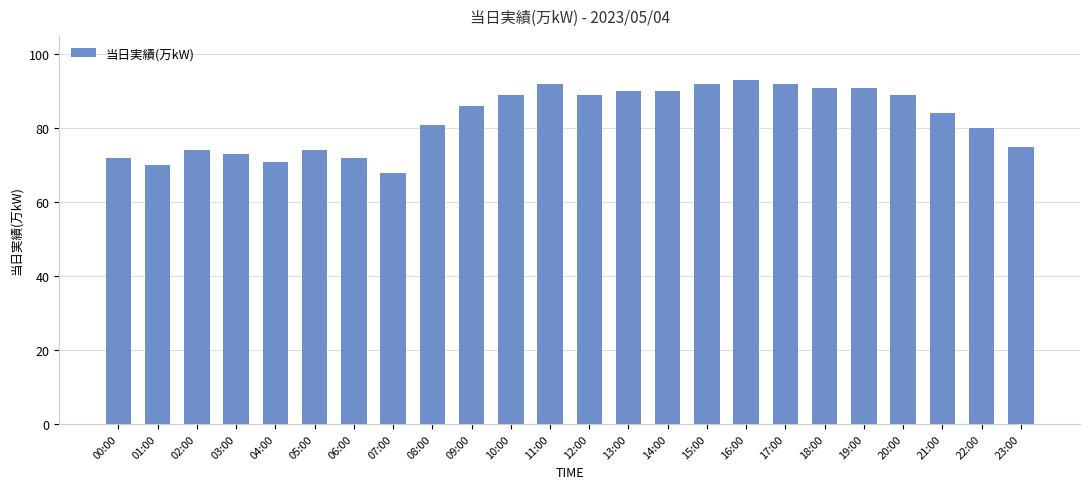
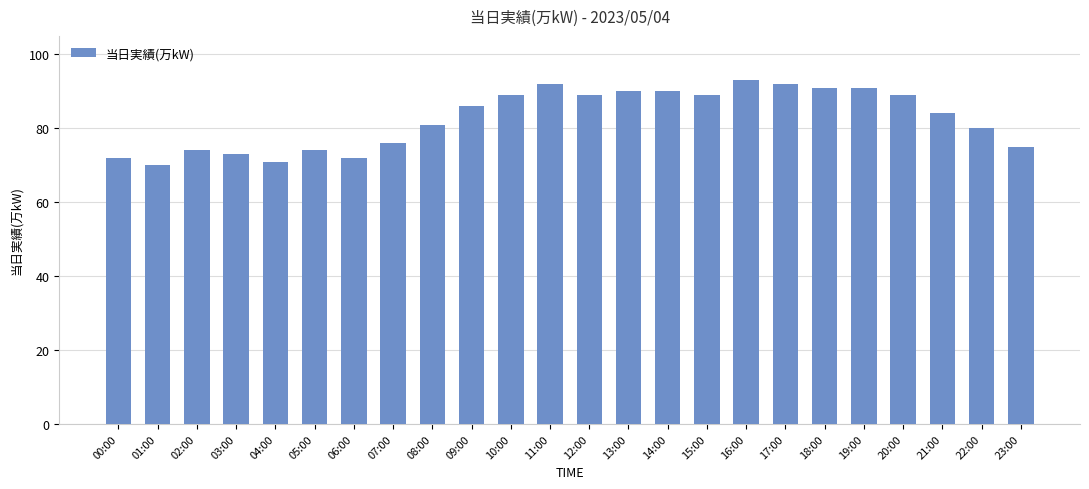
  {
    "00:00": 72,
    "01:00": 70,
    "02:00": 74,
    "03:00": 73,
    "04:00": 71,
    "05:00": 74,
    "06:00": 72,
-   "07:00": 68,
+   "07:00": 76,
    "08:00": 81,
    "09:00": 86,
    "10:00": 89,
    "11:00": 92,
    "12:00": 89,
    "13:00": 90,
    "14:00": 90,
-   "15:00": 92,
+   "15:00": 89,
    "16:00": 93,
    "17:00": 92,
    "18:00": 91,
    "19:00": 91,
    "20:00": 89,
    "21:00": 84,
    "22:00": 80,
    "23:00": 75
  }
